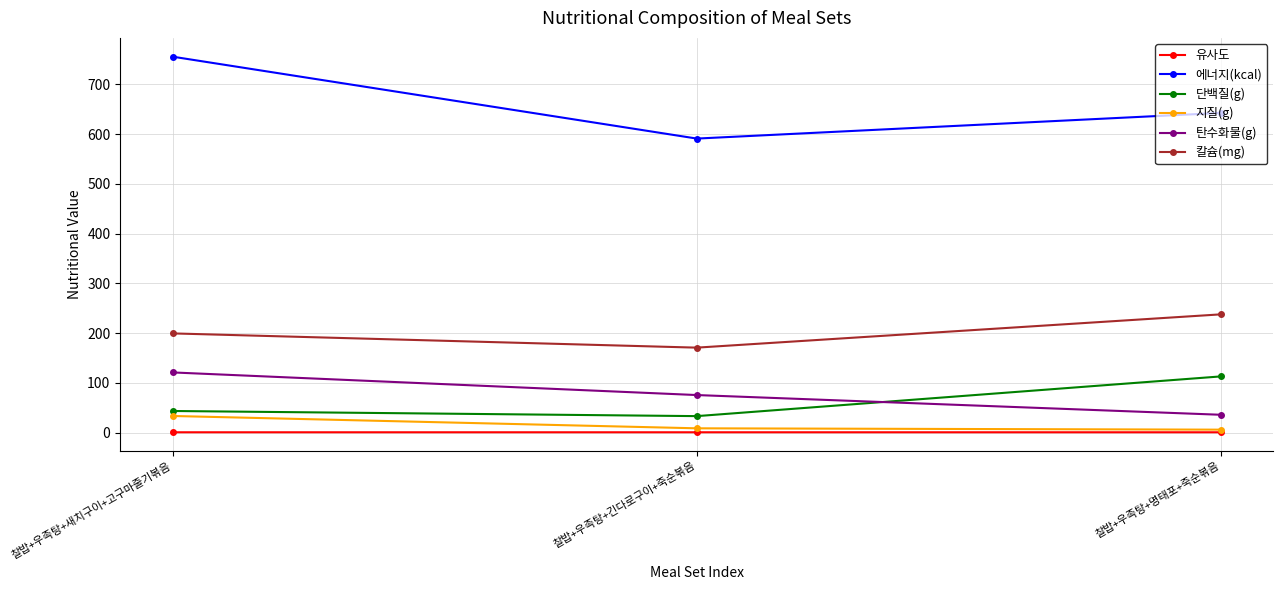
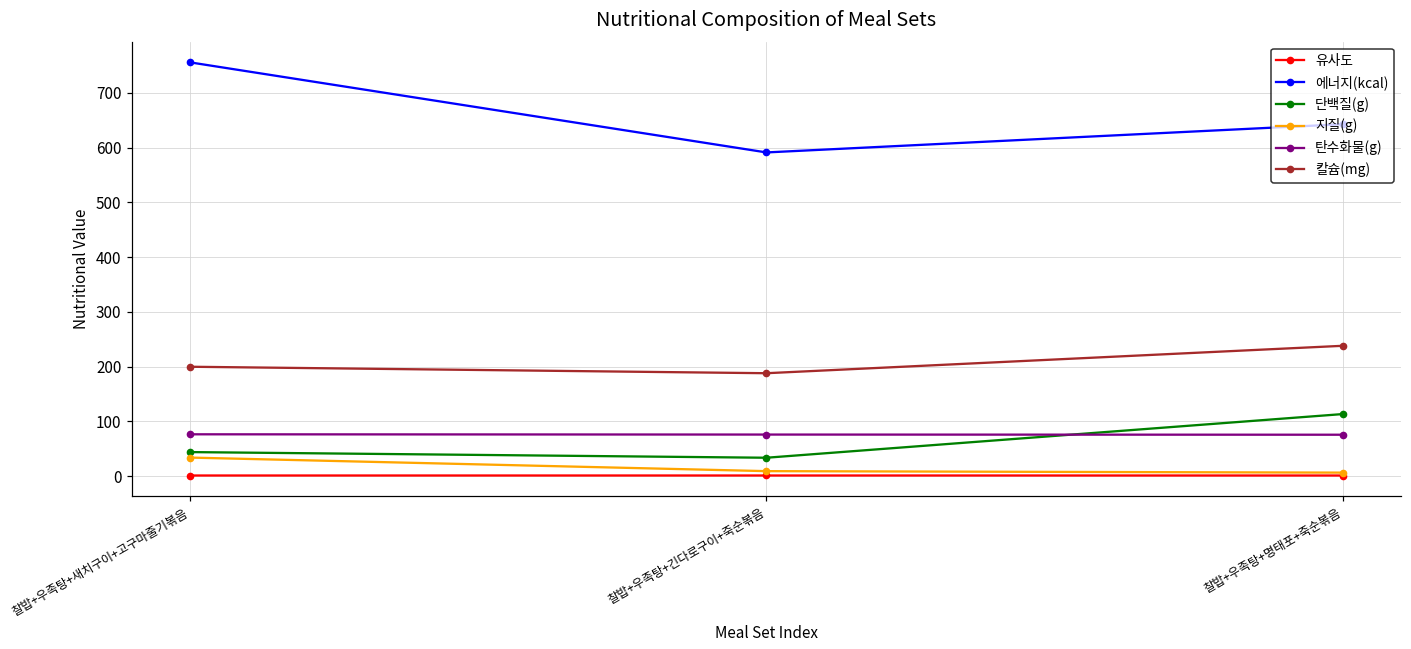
  {
    "유사도": {
      "찰밥+우족탕+새치구이+고구마줄기볶음": 0,
      "찰밥+우족탕+긴다로구이+죽순볶음": 0,
      "찰밥+우족탕+명태포+죽순볶음": 0
    },
    "에너지(kcal)": {
      "찰밥+우족탕+새치구이+고구마줄기볶음": 760,
      "찰밥+우족탕+긴다로구이+죽순볶음": 590
    },
    "단백질(g)": {
      "찰밥+우족탕+새치구이+고구마줄기볶음": 40,
      "찰밥+우족탕+긴다로구이+죽순볶음": 30,
      "찰밥+우족탕+명태포+죽순볶음": 110
    },
    "지질(g)": {
      "찰밥+우족탕+새치구이+고구마줄기볶음": 30,
      "찰밥+우족탕+긴다로구이+죽순볶음": 10,
      "찰밥+우족탕+명태포+죽순볶음": 10
    },
    "탄수화물(g)": {
-     "찰밥+우족탕+새치구이+고구마줄기볶음": 120,
+     "찰밥+우족탕+새치구이+고구마줄기볶음": 80,
      "찰밥+우족탕+긴다로구이+죽순볶음": 80,
-     "찰밥+우족탕+명태포+죽순볶음": 40
+     "찰밥+우족탕+명태포+죽순볶음": 80
    },
    "칼슘(mg)": {
      "찰밥+우족탕+새치구이+고구마줄기볶음": 200,
-     "찰밥+우족탕+긴다로구이+죽순볶음": 170,
+     "찰밥+우족탕+긴다로구이+죽순볶음": 190,
      "찰밥+우족탕+명태포+죽순볶음": 240
    }
  }
